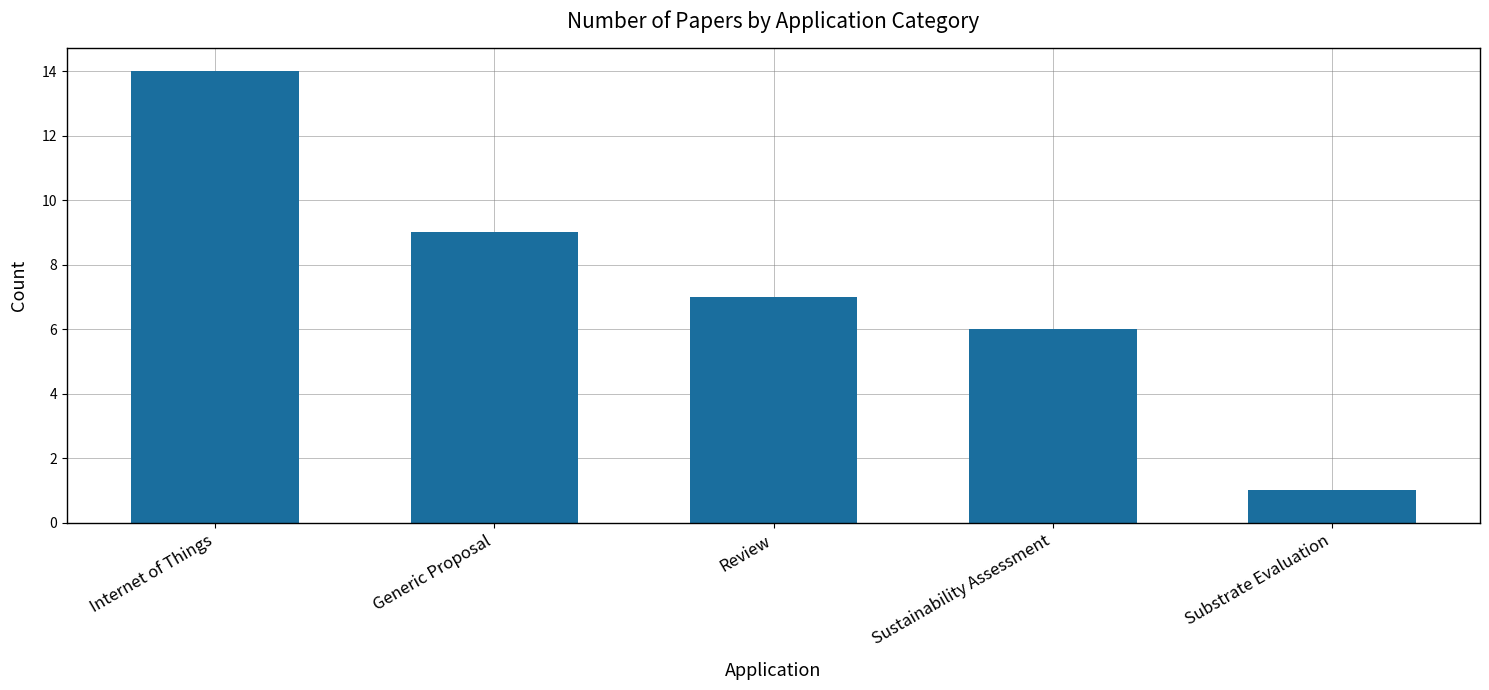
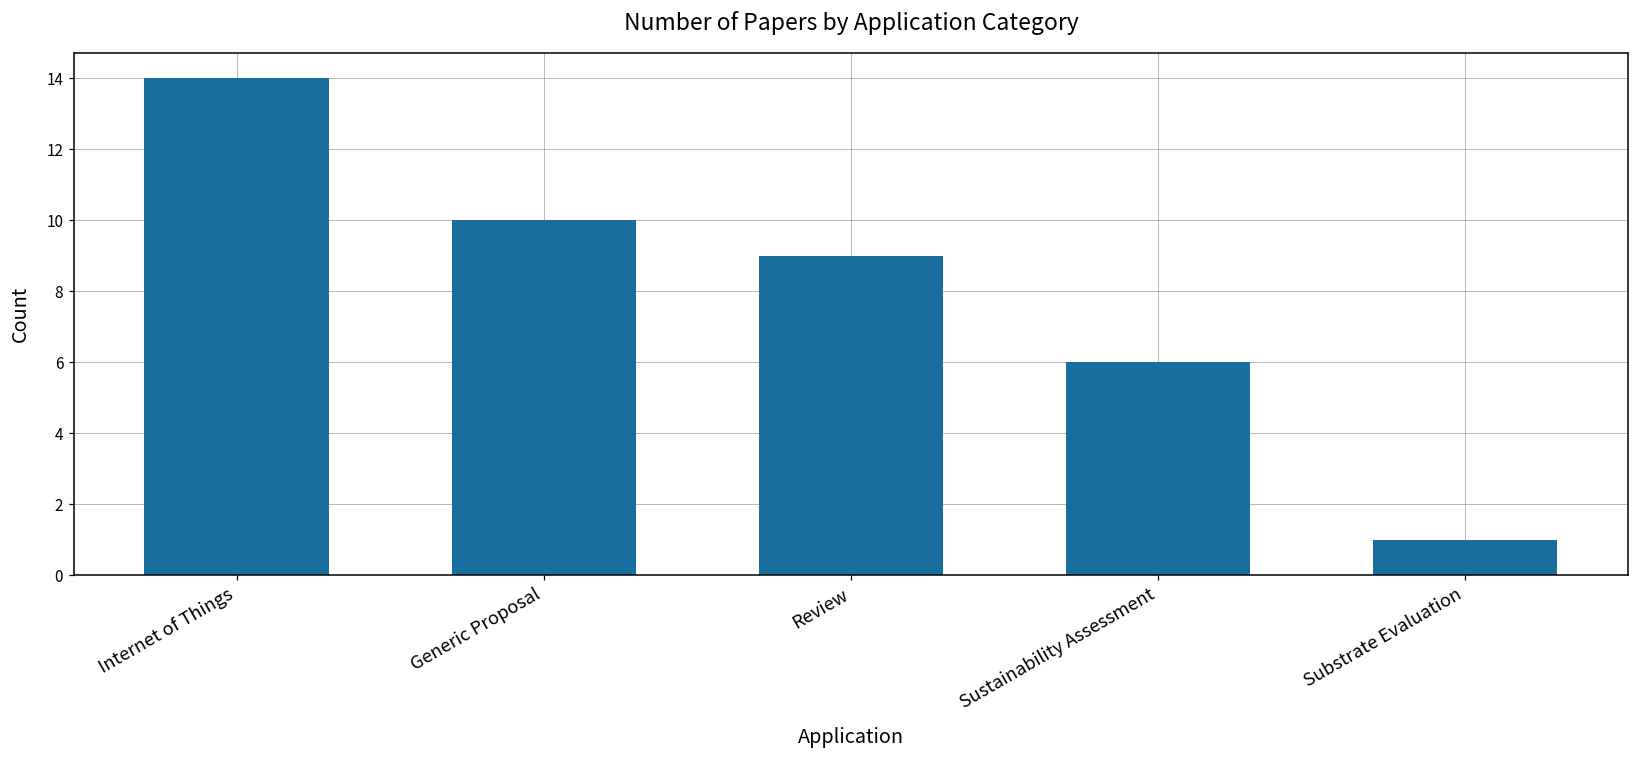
  {
    "Internet of Things": 14,
-   "Generic Proposal": 9,
-   "Review": 7,
+   "Generic Proposal": 10,
+   "Review": 9,
    "Sustainability Assessment": 6,
    "Substrate Evaluation": 1
  }
